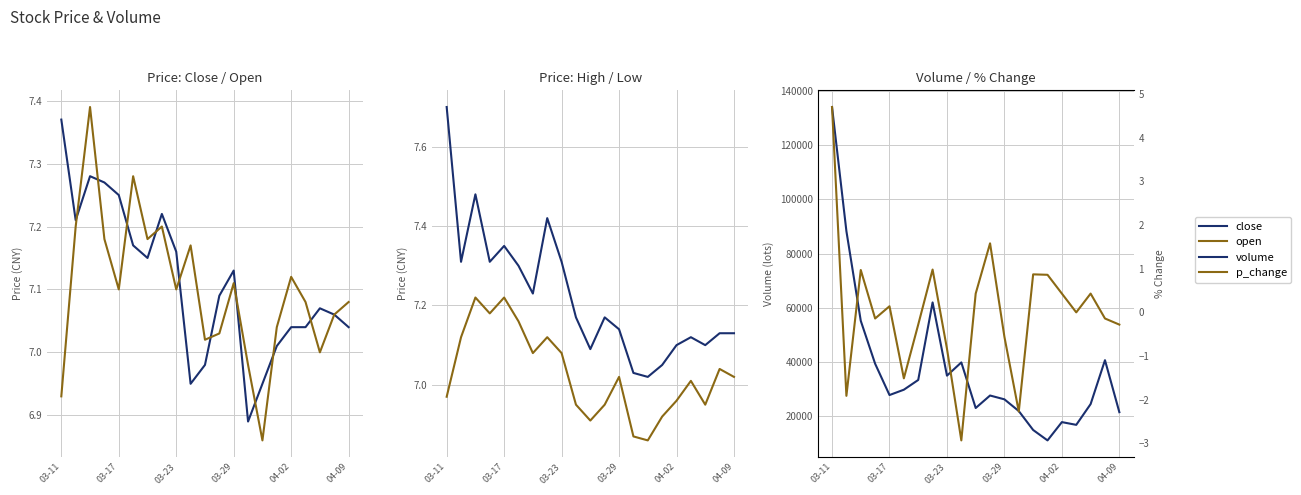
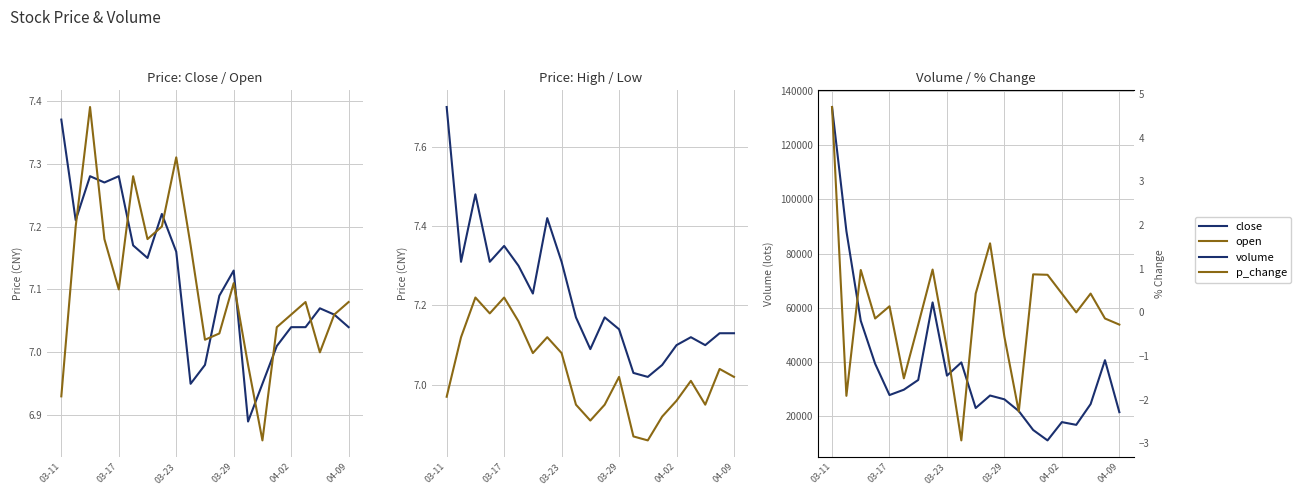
  {
    "Price: Close / Open": {
      "close": {
        "03-11": 7.37,
-       "03-17": 7.25,
+       "03-17": 7.28,
        "03-23": 7.16,
        "03-29": 7.13,
        "04-02": 7.04,
        "04-09": 7.04
      },
      "open": {
        "03-11": 6.93,
        "03-17": 7.10,
-       "03-23": 7.10,
+       "03-23": 7.31,
        "03-29": 7.11,
-       "04-02": 7.12,
+       "04-02": 7.06,
        "04-09": 7.08
      }
    }
  }
